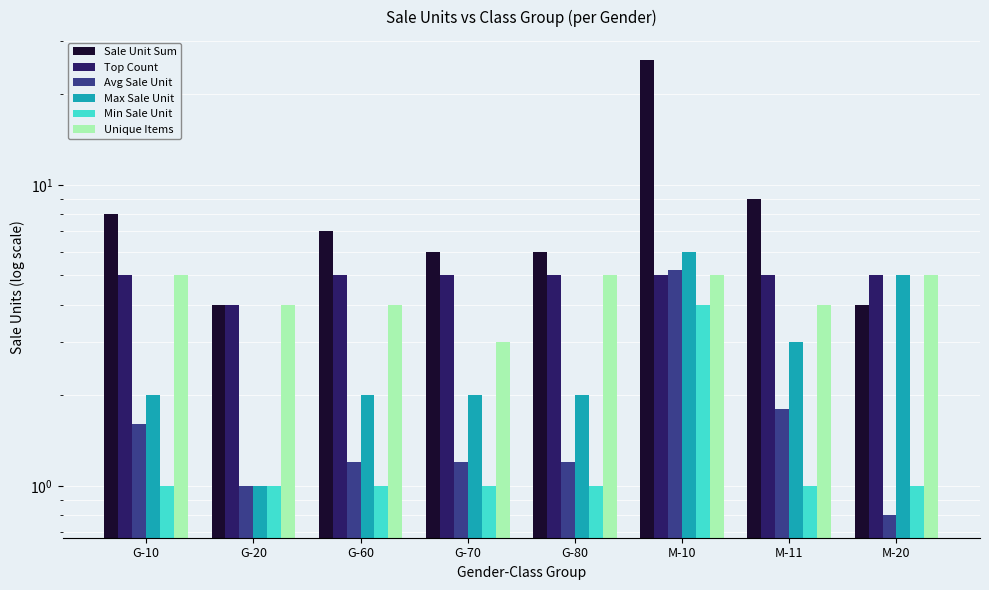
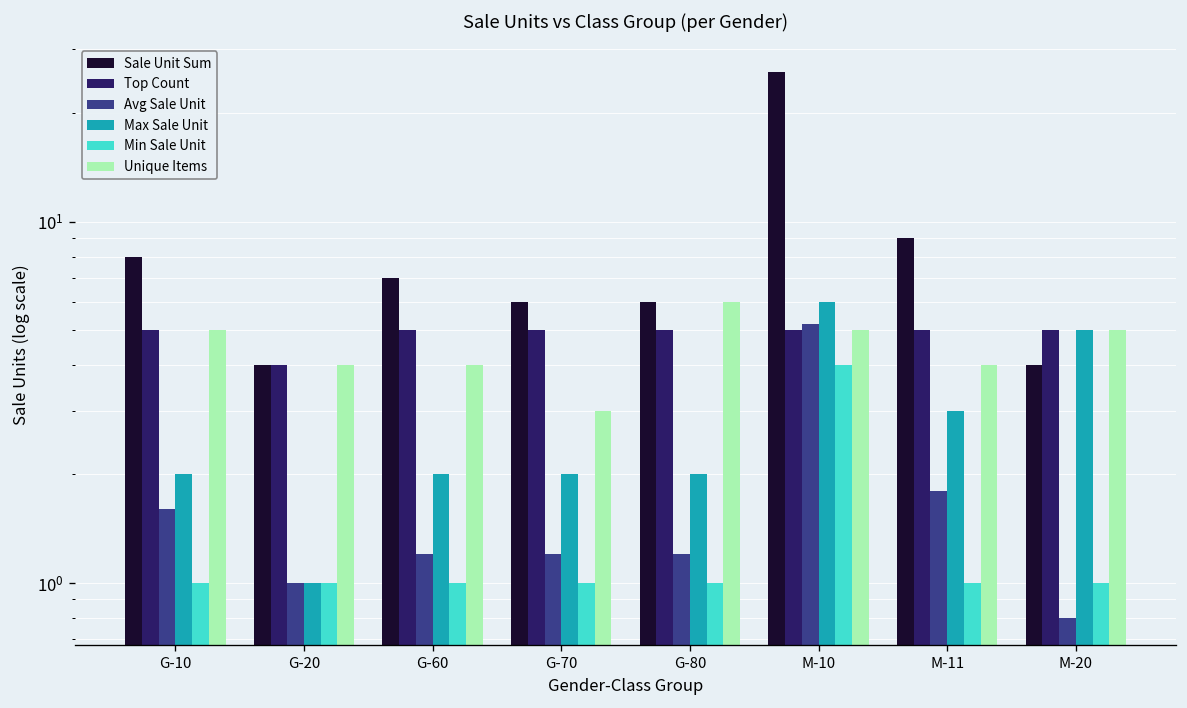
  {
    "Sale Unit Sum": {
      "G-10": 8,
      "G-20": 4,
      "G-60": 7,
      "G-70": 6,
      "G-80": 6,
      "M-10": 26,
      "M-11": 9,
      "M-20": 4
    },
    "Max Sale Unit": {
      "G-10": 2,
      "G-20": 1,
      "G-60": 2,
      "G-70": 2,
      "G-80": 2,
      "M-10": 6,
      "M-11": 3,
      "M-20": 5
    },
    "Min Sale Unit": {
      "G-10": 1,
      "G-20": 1,
      "G-60": 1,
      "G-70": 1,
      "G-80": 1,
      "M-10": 4,
      "M-11": 1,
      "M-20": 1
    },
    "Unique Items": {
      "G-10": 5,
      "G-20": 4,
      "G-60": 4,
      "G-70": 3,
-     "G-80": 5,
+     "G-80": 6,
      "M-10": 5,
      "M-11": 4,
      "M-20": 5
    }
  }
